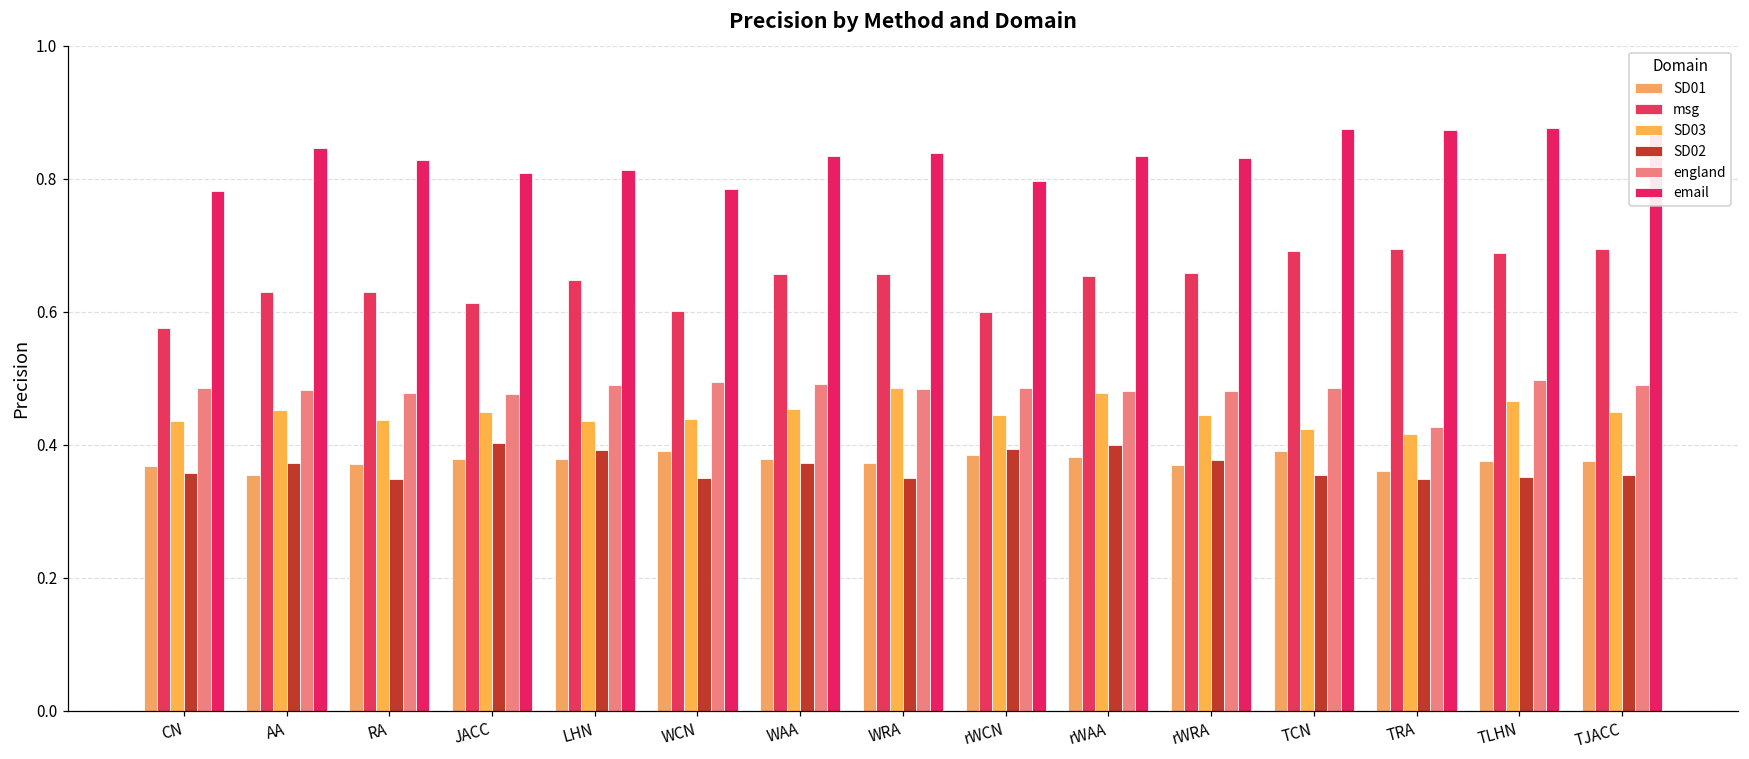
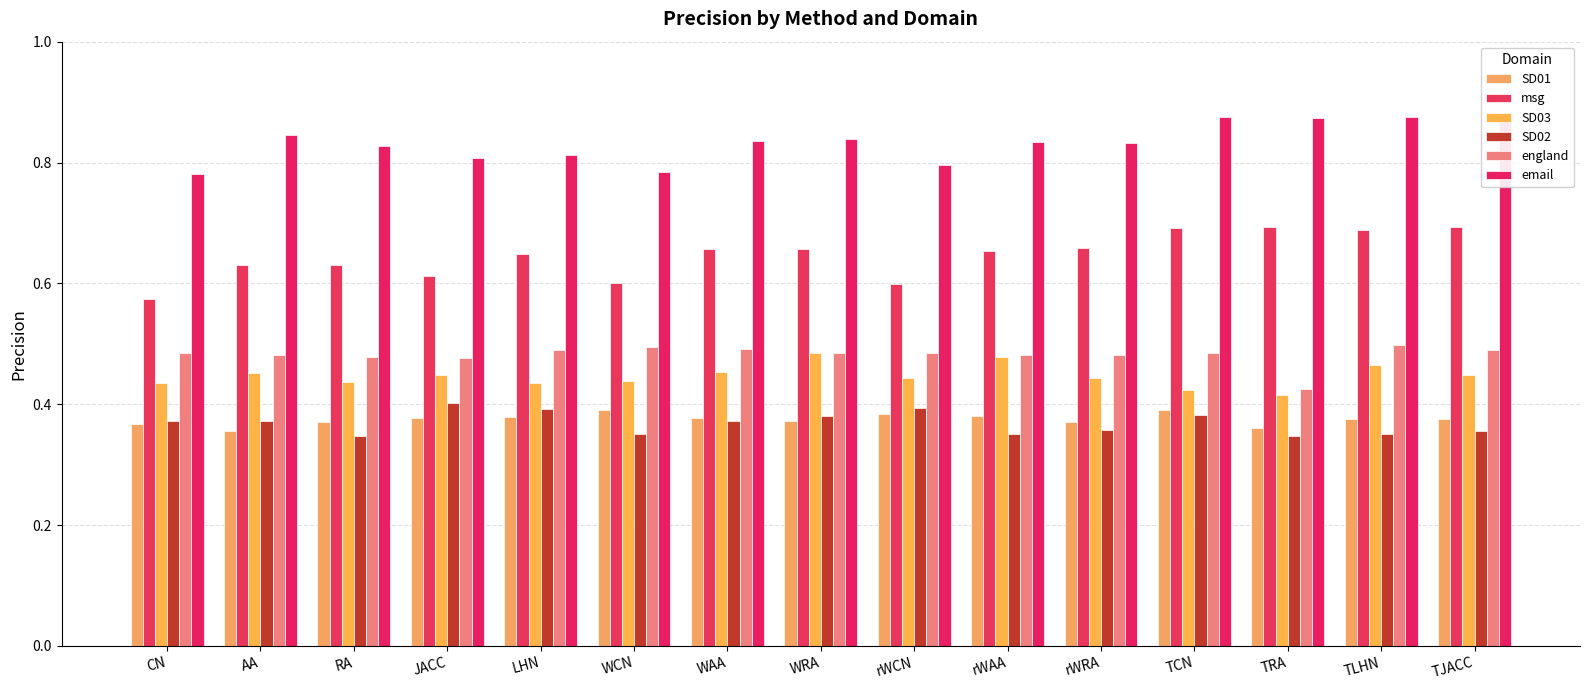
  {
    "SD02": {
-     "CN": 0.36,
+     "CN": 0.37,
      "AA": 0.37,
      "RA": 0.35,
      "JACC": 0.40,
      "LHN": 0.39,
      "WCN": 0.35,
      "WAA": 0.37,
-     "WRA": 0.35,
+     "WRA": 0.38,
      "rWCN": 0.39,
-     "rWAA": 0.40,
-     "rWRA": 0.38,
-     "TCN": 0.36,
+     "rWAA": 0.35,
+     "rWRA": 0.36,
+     "TCN": 0.38,
      "TRA": 0.35,
      "TLHN": 0.35,
      "TJACC": 0.36
    }
  }
